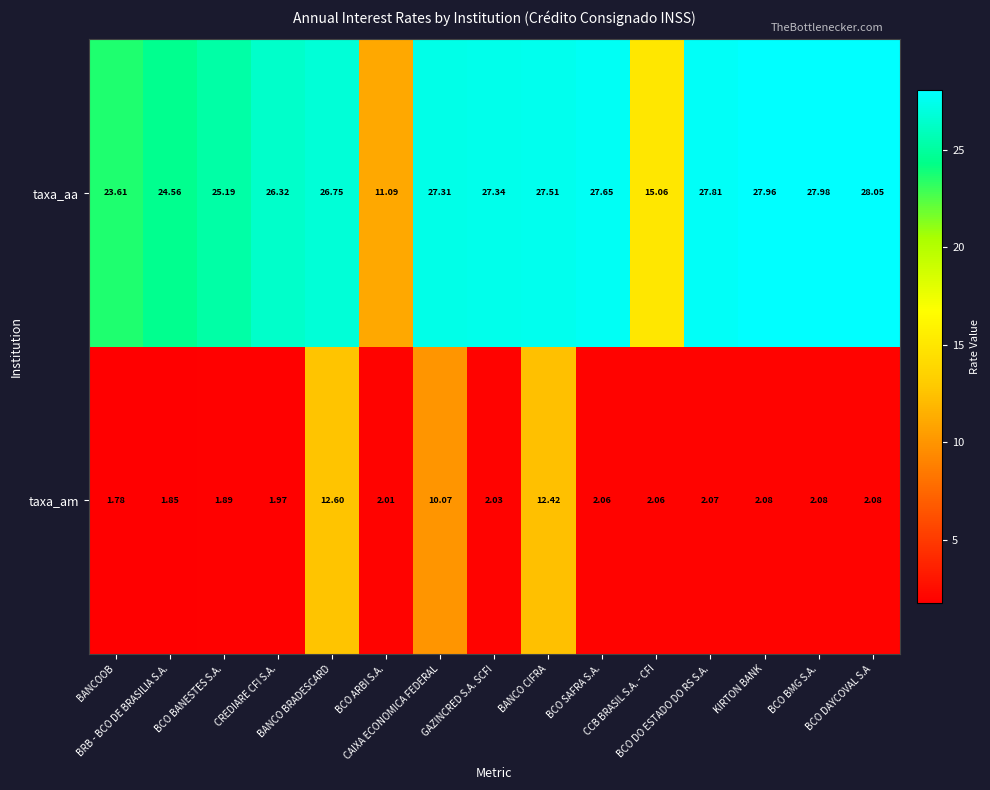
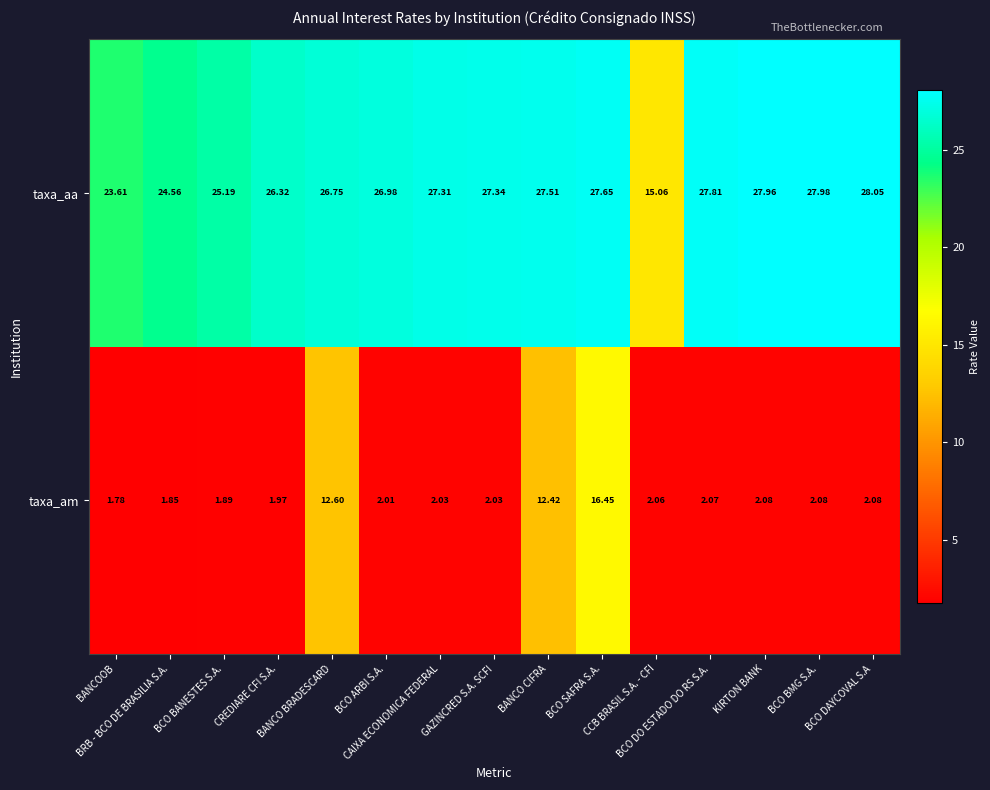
  {
    "taxa_aa": {
      "BANCOOB": 23.61,
      "BRB - BCO DE BRASILIA S.A.": 24.56,
      "BCO BANESTES S.A.": 25.19,
      "CREDIARE CFI S.A.": 26.32,
      "BANCO BRADESCARD": 26.75,
-     "BCO ARBI S.A.": 11.09,
+     "BCO ARBI S.A.": 26.98,
      "CAIXA ECONOMICA FEDERAL": 27.31,
      "GAZINCRED S.A. SCFI": 27.34,
      "BANCO CIFRA": 27.51,
      "BCO SAFRA S.A.": 27.65,
      "CCB BRASIL S.A. - CFI": 15.06,
      "BCO DO ESTADO DO RS S.A.": 27.81,
      "KIRTON BANK": 27.96,
      "BCO BMG S.A.": 27.98,
      "BCO DAYCOVAL S.A": 28.05
    },
    "taxa_am": {
      "BANCOOB": 1.78,
      "BRB - BCO DE BRASILIA S.A.": 1.85,
      "BCO BANESTES S.A.": 1.89,
      "CREDIARE CFI S.A.": 1.97,
      "BANCO BRADESCARD": 12.60,
      "BCO ARBI S.A.": 2.01,
-     "CAIXA ECONOMICA FEDERAL": 10.07,
+     "CAIXA ECONOMICA FEDERAL": 2.03,
      "GAZINCRED S.A. SCFI": 2.03,
      "BANCO CIFRA": 12.42,
-     "BCO SAFRA S.A.": 2.06,
+     "BCO SAFRA S.A.": 16.45,
      "CCB BRASIL S.A. - CFI": 2.06,
      "BCO DO ESTADO DO RS S.A.": 2.07,
      "KIRTON BANK": 2.08,
      "BCO BMG S.A.": 2.08,
      "BCO DAYCOVAL S.A": 2.08
    }
  }
